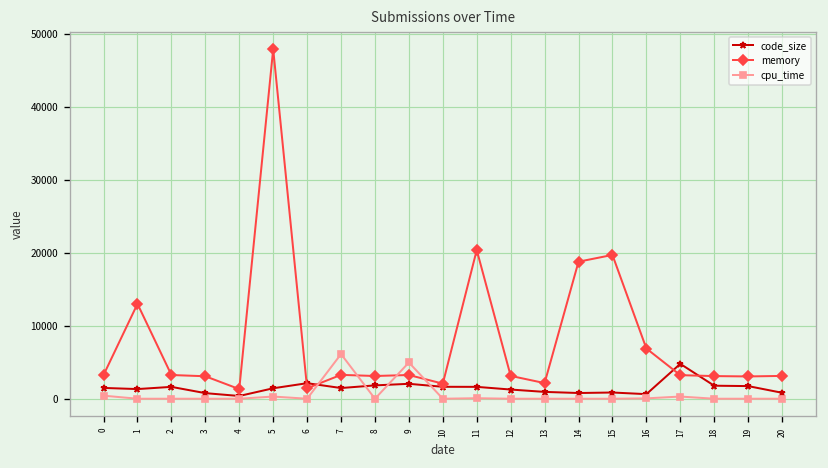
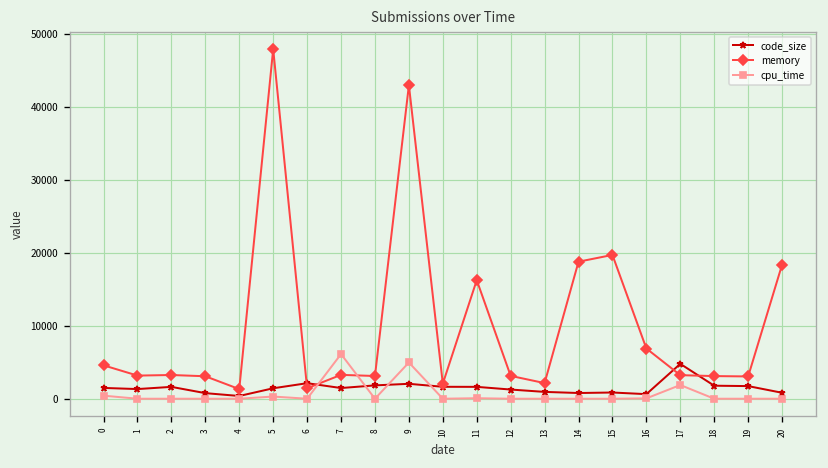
  {
    "code_size": {
      "0": 1000,
      "1": 1000,
      "2": 2000,
      "3": 1000,
      "5": 1000,
      "6": 2000,
      "7": 1000,
      "8": 2000,
      "9": 2000,
      "10": 2000,
      "11": 2000,
      "12": 1000,
      "13": 1000,
      "14": 1000,
      "15": 1000,
      "16": 1000,
      "17": 5000,
      "18": 2000,
      "19": 2000,
      "20": 1000
    },
    "memory": {
-     "0": 3000,
-     "1": 13000,
+     "0": 5000,
+     "1": 3000,
      "2": 3000,
      "3": 3000,
      "4": 1000,
      "5": 48000,
      "6": 1000,
      "7": 3000,
      "8": 3000,
-     "9": 3000,
+     "9": 43000,
      "10": 2000,
-     "11": 20000,
+     "11": 16000,
      "12": 3000,
      "13": 2000,
      "14": 19000,
      "15": 20000,
      "16": 7000,
      "17": 3000,
      "18": 3000,
      "19": 3000,
-     "20": 3000
+     "20": 18000
    },
    "cpu_time": {
      "0": 0,
      "1": 0,
      "2": 0,
      "3": 0,
      "5": 0,
      "6": 0,
      "7": 6000,
      "8": 0,
      "9": 5000,
      "10": 0,
      "11": 0,
      "12": 0,
      "13": 0,
      "14": 0,
      "15": 0,
      "16": 0,
-     "17": 0,
+     "17": 2000,
      "18": 0,
      "19": 0,
      "20": 0
    }
  }
